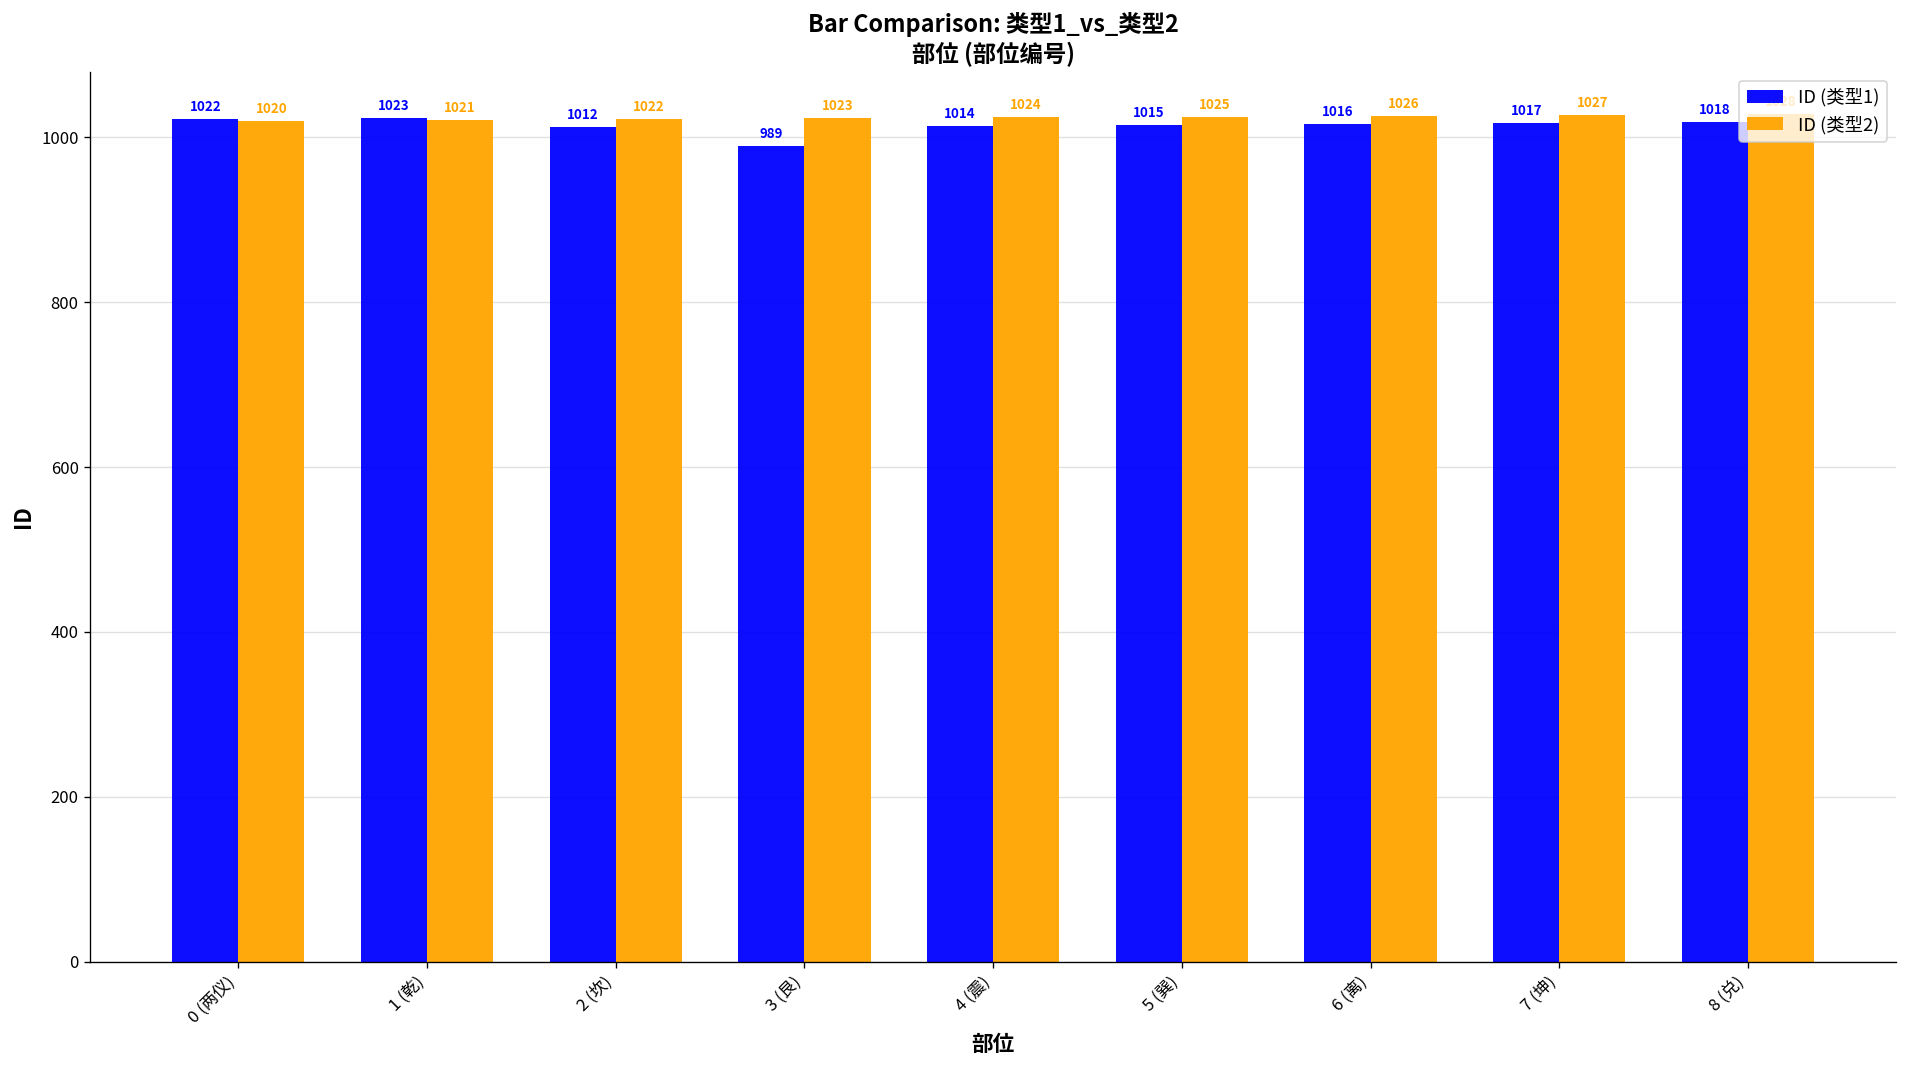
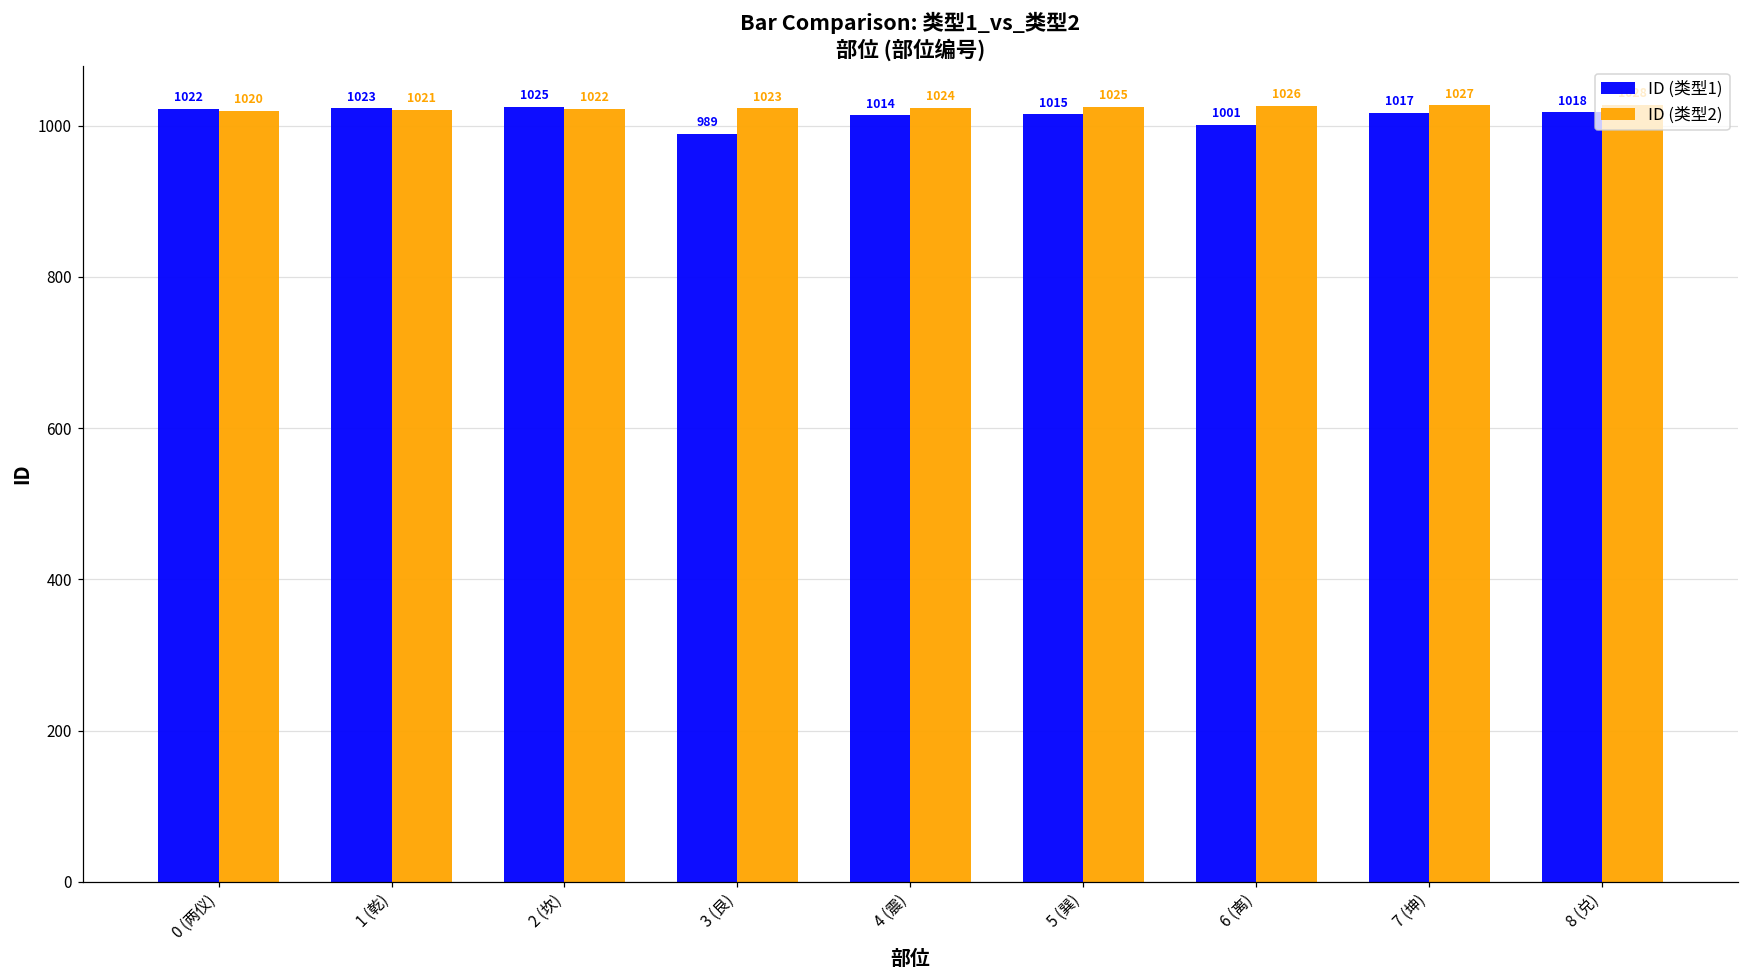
  {
    "ID (类型1)": {
      "0 (两仪)": 1022,
      "1 (乾)": 1023,
-     "2 (坎)": 1012,
+     "2 (坎)": 1025,
      "3 (艮)": 989,
      "4 (震)": 1014,
      "5 (巽)": 1015,
-     "6 (离)": 1016,
+     "6 (离)": 1001,
      "7 (坤)": 1017,
      "8 (兑)": 1018
    },
    "ID (类型2)": {
      "0 (两仪)": 1020,
      "1 (乾)": 1021,
      "2 (坎)": 1022,
      "3 (艮)": 1023,
      "4 (震)": 1024,
      "5 (巽)": 1025,
      "6 (离)": 1026,
      "7 (坤)": 1027
    }
  }
